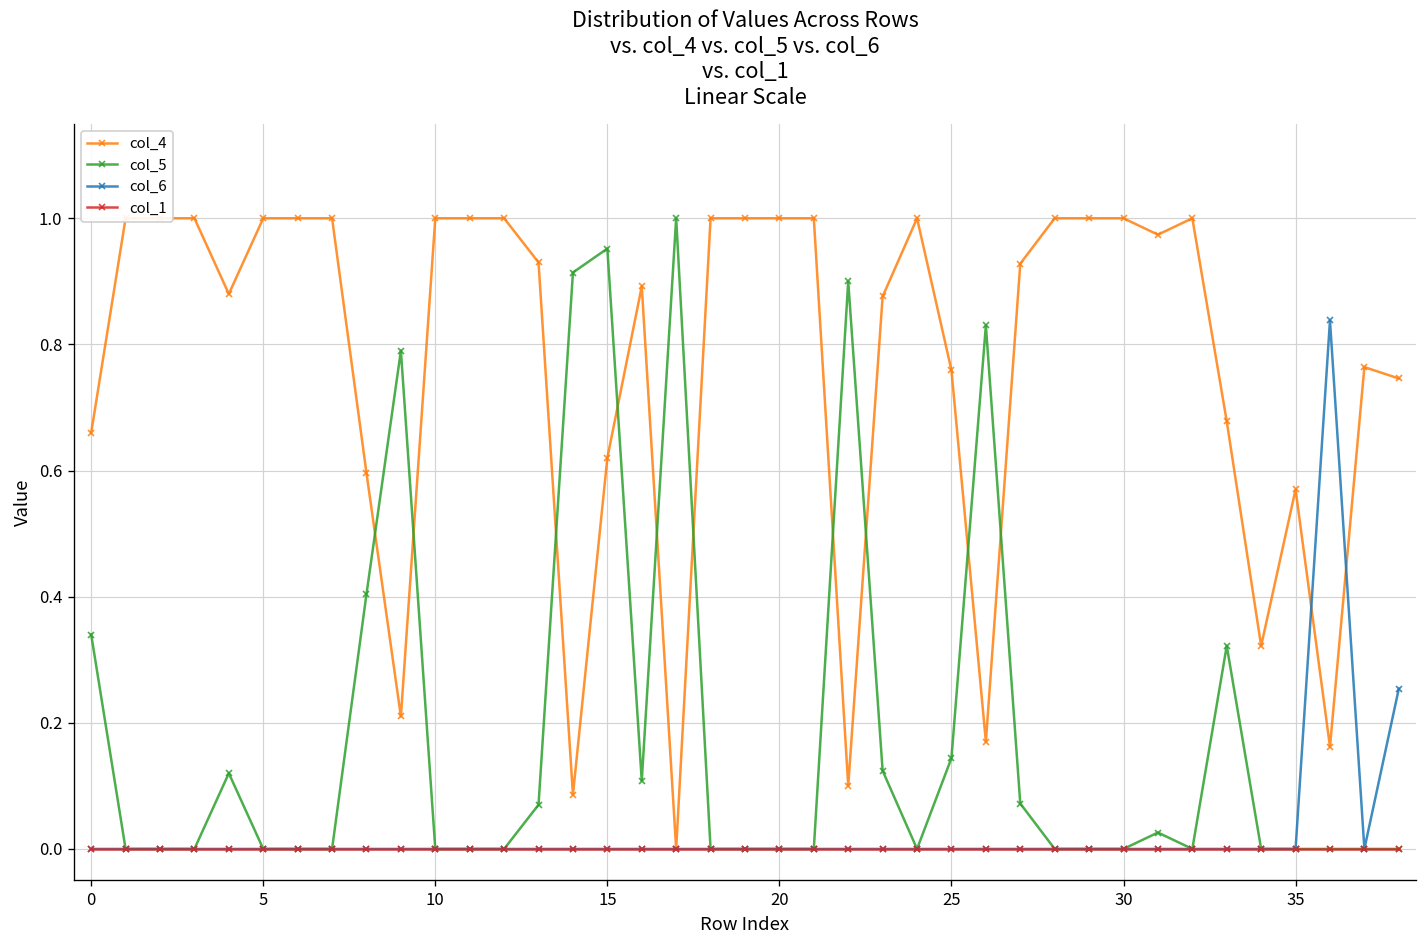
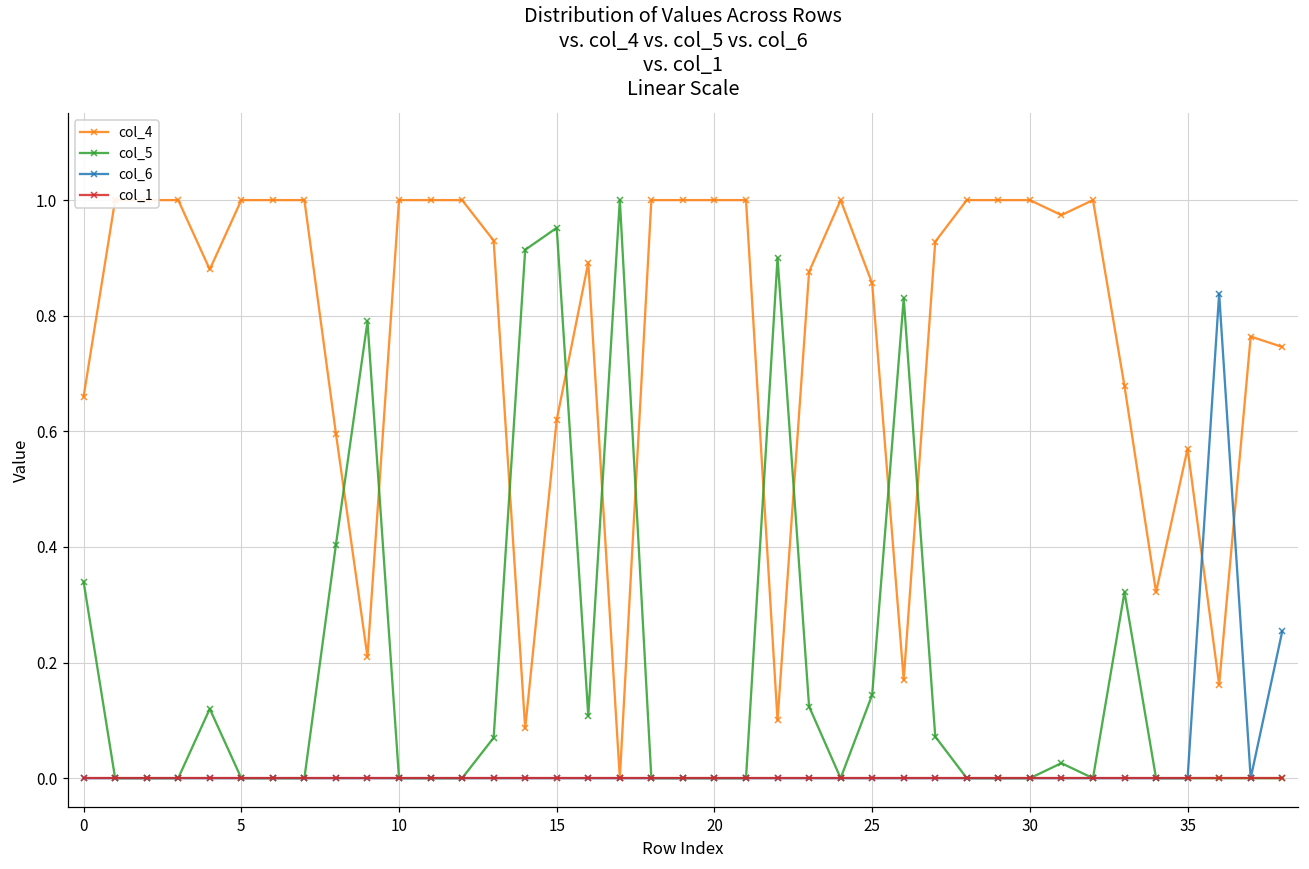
  {
    "col_4": {
      "0": 0.66,
      "5": 1.00,
      "10": 1.00,
      "15": 0.62,
      "20": 1.00,
-     "25": 0.76,
+     "25": 0.86,
      "30": 1.00,
      "35": 0.57
    },
    "col_5": {
      "0": 0.34,
      "15": 0.95,
      "25": 0.14
    }
  }
